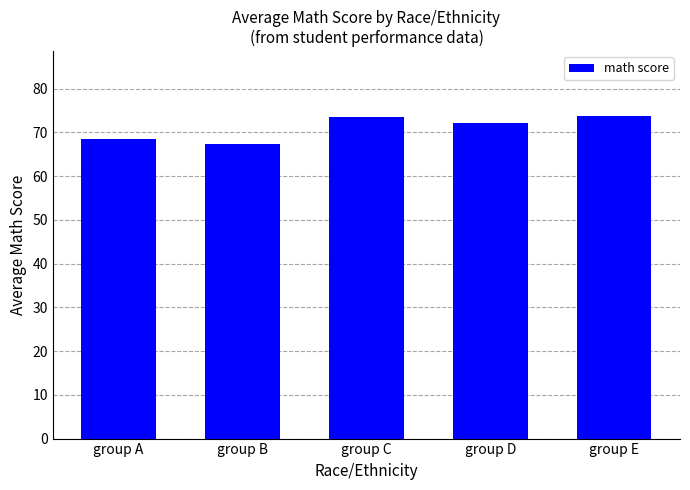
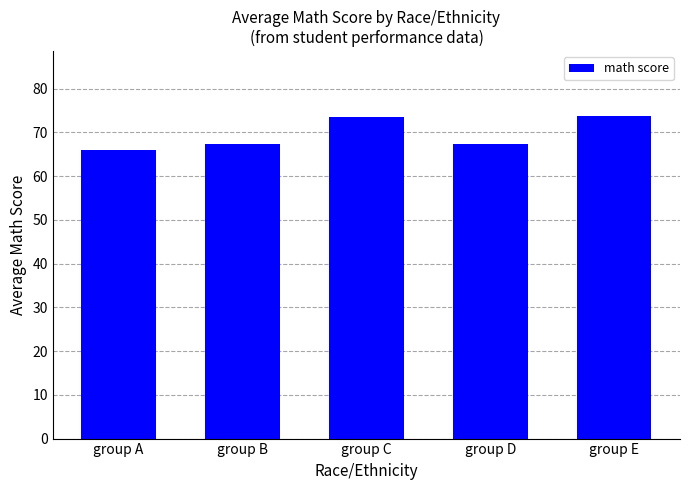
  {
-   "group A": 68,
+   "group A": 66,
    "group B": 67,
    "group C": 74,
-   "group D": 72,
+   "group D": 67,
    "group E": 74
  }
